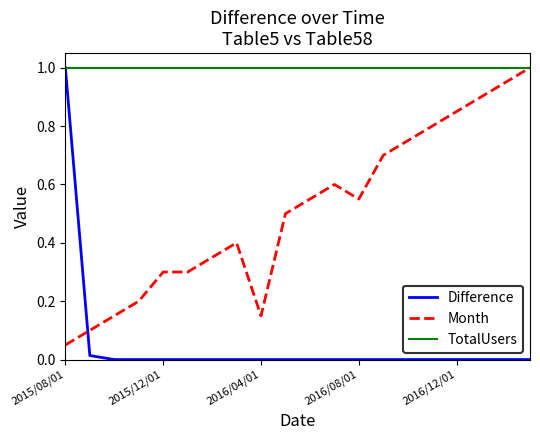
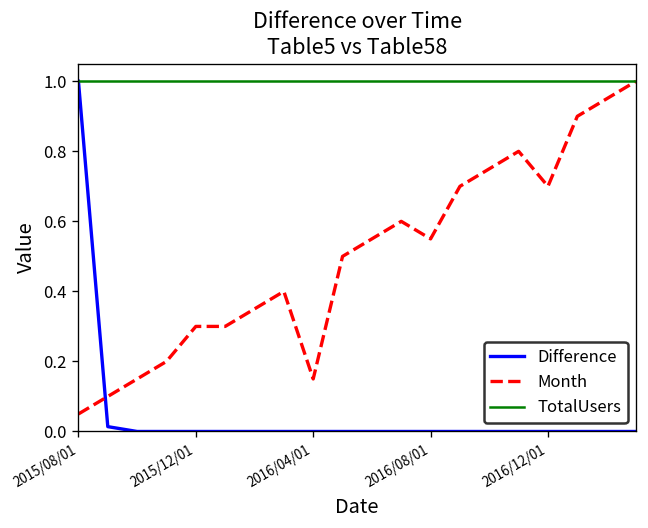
  {
    "Difference": {
      "2015/12/01": 0.00,
      "2016/04/01": 0.00,
      "2016/08/01": 0.00,
      "2016/12/01": 0.00
    },
    "Month": {
      "2015/08/01": 0.05,
      "2015/12/01": 0.30,
      "2016/04/01": 0.15,
      "2016/08/01": 0.55,
-     "2016/12/01": 0.85
+     "2016/12/01": 0.70
    },
    "TotalUsers": {
      "2015/12/01": 1.00,
      "2016/04/01": 1.00,
      "2016/08/01": 1.00,
      "2016/12/01": 1.00
    }
  }
